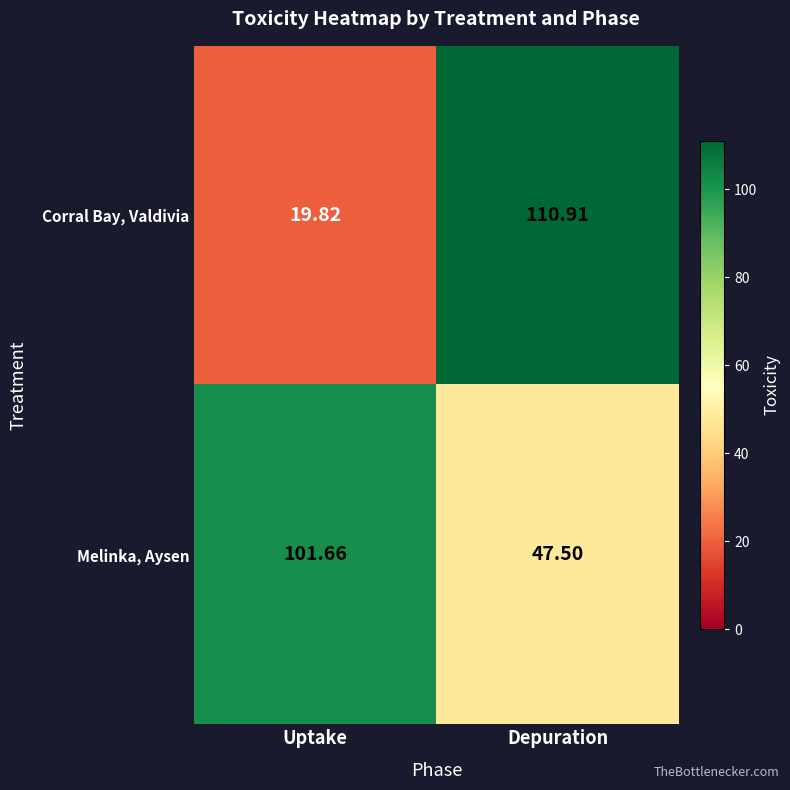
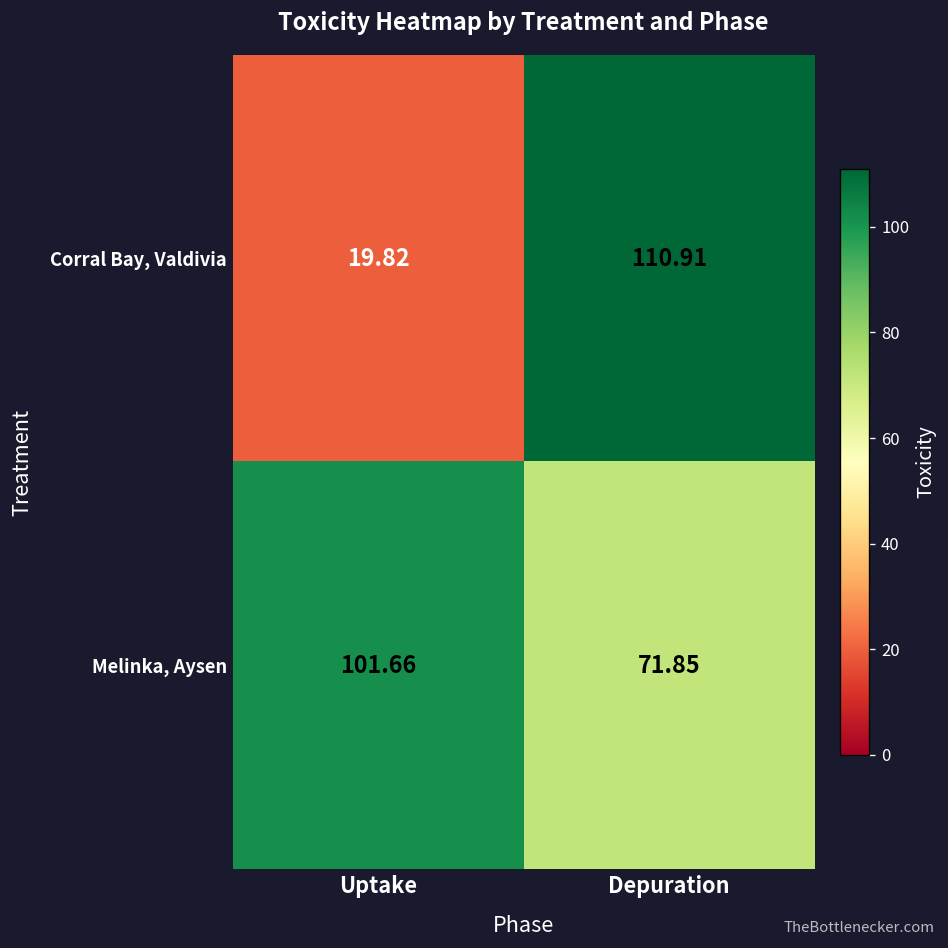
  {
    "Corral Bay, Valdivia": {
      "Uptake": 19.82,
      "Depuration": 110.91
    },
    "Melinka, Aysen": {
      "Uptake": 101.66,
-     "Depuration": 47.50
+     "Depuration": 71.85
    }
  }
